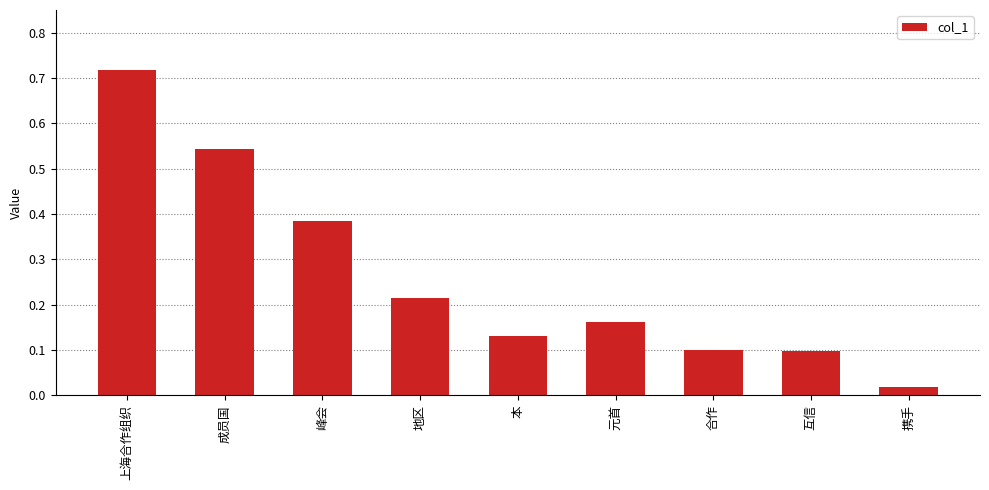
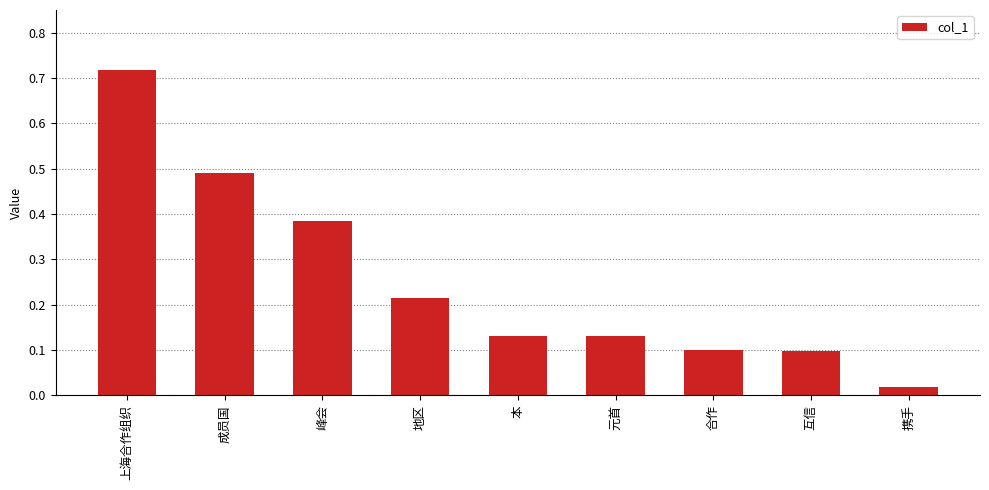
  {
    "上海合作组织": 0.72,
-   "成员国": 0.54,
+   "成员国": 0.49,
    "峰会": 0.38,
    "地区": 0.22,
    "本": 0.13,
-   "元首": 0.16,
+   "元首": 0.13,
    "合作": 0.10,
    "互信": 0.10,
    "携手": 0.02
  }
